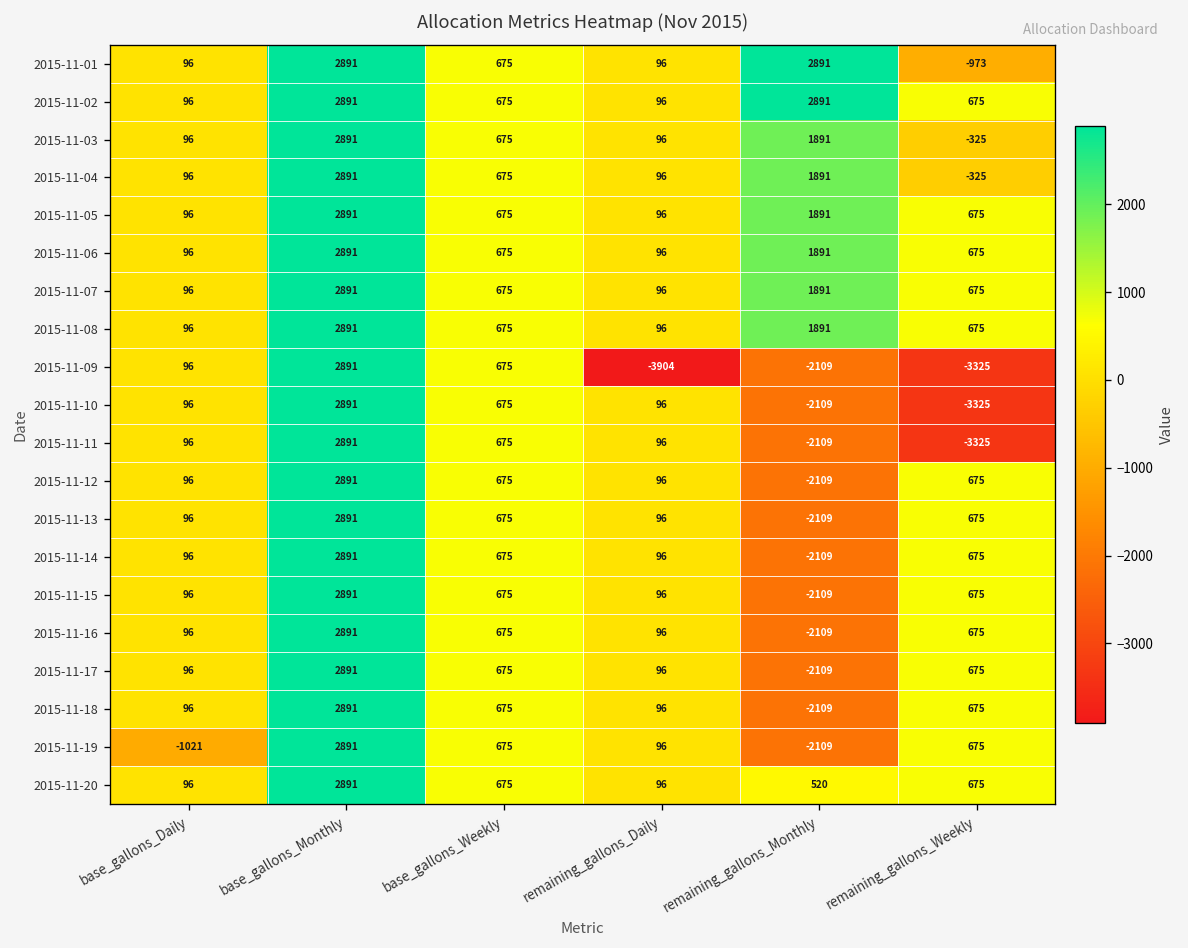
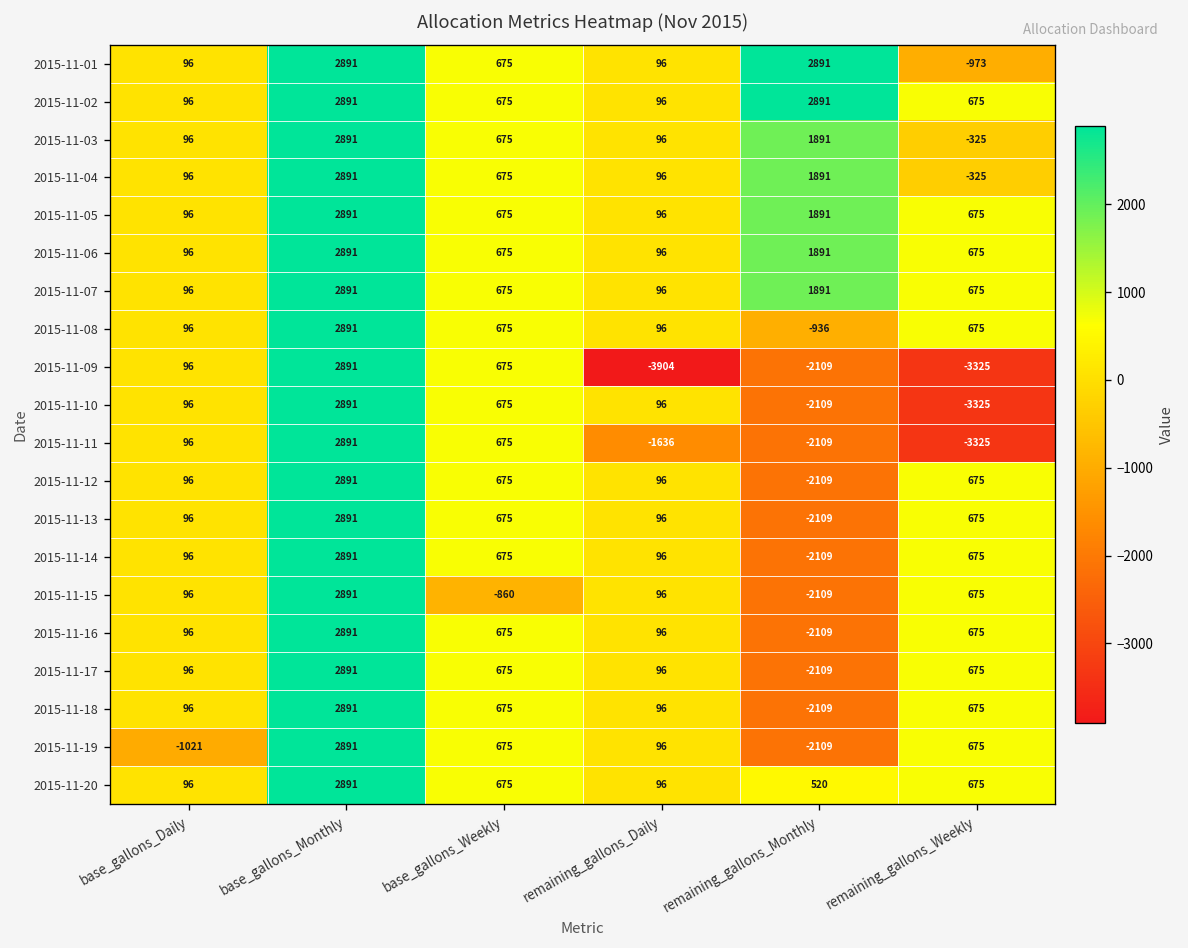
  {
    "2015-11-01": {
      "base_gallons_Daily": 96,
      "base_gallons_Monthly": 2891,
      "base_gallons_Weekly": 675,
      "remaining_gallons_Daily": 96,
      "remaining_gallons_Monthly": 2891,
      "remaining_gallons_Weekly": -973
    },
    "2015-11-02": {
      "base_gallons_Daily": 96,
      "base_gallons_Monthly": 2891,
      "base_gallons_Weekly": 675,
      "remaining_gallons_Daily": 96,
      "remaining_gallons_Monthly": 2891,
      "remaining_gallons_Weekly": 675
    },
    "2015-11-03": {
      "base_gallons_Daily": 96,
      "base_gallons_Monthly": 2891,
      "base_gallons_Weekly": 675,
      "remaining_gallons_Daily": 96,
      "remaining_gallons_Monthly": 1891,
      "remaining_gallons_Weekly": -325
    },
    "2015-11-04": {
      "base_gallons_Daily": 96,
      "base_gallons_Monthly": 2891,
      "base_gallons_Weekly": 675,
      "remaining_gallons_Daily": 96,
      "remaining_gallons_Monthly": 1891,
      "remaining_gallons_Weekly": -325
    },
    "2015-11-05": {
      "base_gallons_Daily": 96,
      "base_gallons_Monthly": 2891,
      "base_gallons_Weekly": 675,
      "remaining_gallons_Daily": 96,
      "remaining_gallons_Monthly": 1891,
      "remaining_gallons_Weekly": 675
    },
    "2015-11-06": {
      "base_gallons_Daily": 96,
      "base_gallons_Monthly": 2891,
      "base_gallons_Weekly": 675,
      "remaining_gallons_Daily": 96,
      "remaining_gallons_Monthly": 1891,
      "remaining_gallons_Weekly": 675
    },
    "2015-11-07": {
      "base_gallons_Daily": 96,
      "base_gallons_Monthly": 2891,
      "base_gallons_Weekly": 675,
      "remaining_gallons_Daily": 96,
      "remaining_gallons_Monthly": 1891,
      "remaining_gallons_Weekly": 675
    },
    "2015-11-08": {
      "base_gallons_Daily": 96,
      "base_gallons_Monthly": 2891,
      "base_gallons_Weekly": 675,
      "remaining_gallons_Daily": 96,
-     "remaining_gallons_Monthly": 1891,
+     "remaining_gallons_Monthly": -936,
      "remaining_gallons_Weekly": 675
    },
    "2015-11-09": {
      "base_gallons_Daily": 96,
      "base_gallons_Monthly": 2891,
      "base_gallons_Weekly": 675,
      "remaining_gallons_Daily": -3904,
      "remaining_gallons_Monthly": -2109,
      "remaining_gallons_Weekly": -3325
    },
    "2015-11-10": {
      "base_gallons_Daily": 96,
      "base_gallons_Monthly": 2891,
      "base_gallons_Weekly": 675,
      "remaining_gallons_Daily": 96,
      "remaining_gallons_Monthly": -2109,
      "remaining_gallons_Weekly": -3325
    },
    "2015-11-11": {
      "base_gallons_Daily": 96,
      "base_gallons_Monthly": 2891,
      "base_gallons_Weekly": 675,
-     "remaining_gallons_Daily": 96,
+     "remaining_gallons_Daily": -1636,
      "remaining_gallons_Monthly": -2109,
      "remaining_gallons_Weekly": -3325
    },
    "2015-11-12": {
      "base_gallons_Daily": 96,
      "base_gallons_Monthly": 2891,
      "base_gallons_Weekly": 675,
      "remaining_gallons_Daily": 96,
      "remaining_gallons_Monthly": -2109,
      "remaining_gallons_Weekly": 675
    },
    "2015-11-13": {
      "base_gallons_Daily": 96,
      "base_gallons_Monthly": 2891,
      "base_gallons_Weekly": 675,
      "remaining_gallons_Daily": 96,
      "remaining_gallons_Monthly": -2109,
      "remaining_gallons_Weekly": 675
    },
    "2015-11-14": {
      "base_gallons_Daily": 96,
      "base_gallons_Monthly": 2891,
      "base_gallons_Weekly": 675,
      "remaining_gallons_Daily": 96,
      "remaining_gallons_Monthly": -2109,
      "remaining_gallons_Weekly": 675
    },
    "2015-11-15": {
      "base_gallons_Daily": 96,
      "base_gallons_Monthly": 2891,
-     "base_gallons_Weekly": 675,
+     "base_gallons_Weekly": -860,
      "remaining_gallons_Daily": 96,
      "remaining_gallons_Monthly": -2109,
      "remaining_gallons_Weekly": 675
    },
    "2015-11-16": {
      "base_gallons_Daily": 96,
      "base_gallons_Monthly": 2891,
      "base_gallons_Weekly": 675,
      "remaining_gallons_Daily": 96,
      "remaining_gallons_Monthly": -2109,
      "remaining_gallons_Weekly": 675
    },
    "2015-11-17": {
      "base_gallons_Daily": 96,
      "base_gallons_Monthly": 2891,
      "base_gallons_Weekly": 675,
      "remaining_gallons_Daily": 96,
      "remaining_gallons_Monthly": -2109,
      "remaining_gallons_Weekly": 675
    },
    "2015-11-18": {
      "base_gallons_Daily": 96,
      "base_gallons_Monthly": 2891,
      "base_gallons_Weekly": 675,
      "remaining_gallons_Daily": 96,
      "remaining_gallons_Monthly": -2109,
      "remaining_gallons_Weekly": 675
    },
    "2015-11-19": {
      "base_gallons_Daily": -1021,
      "base_gallons_Monthly": 2891,
      "base_gallons_Weekly": 675,
      "remaining_gallons_Daily": 96,
      "remaining_gallons_Monthly": -2109,
      "remaining_gallons_Weekly": 675
    },
    "2015-11-20": {
      "base_gallons_Daily": 96,
      "base_gallons_Monthly": 2891,
      "base_gallons_Weekly": 675,
      "remaining_gallons_Daily": 96,
      "remaining_gallons_Monthly": 520,
      "remaining_gallons_Weekly": 675
    }
  }
